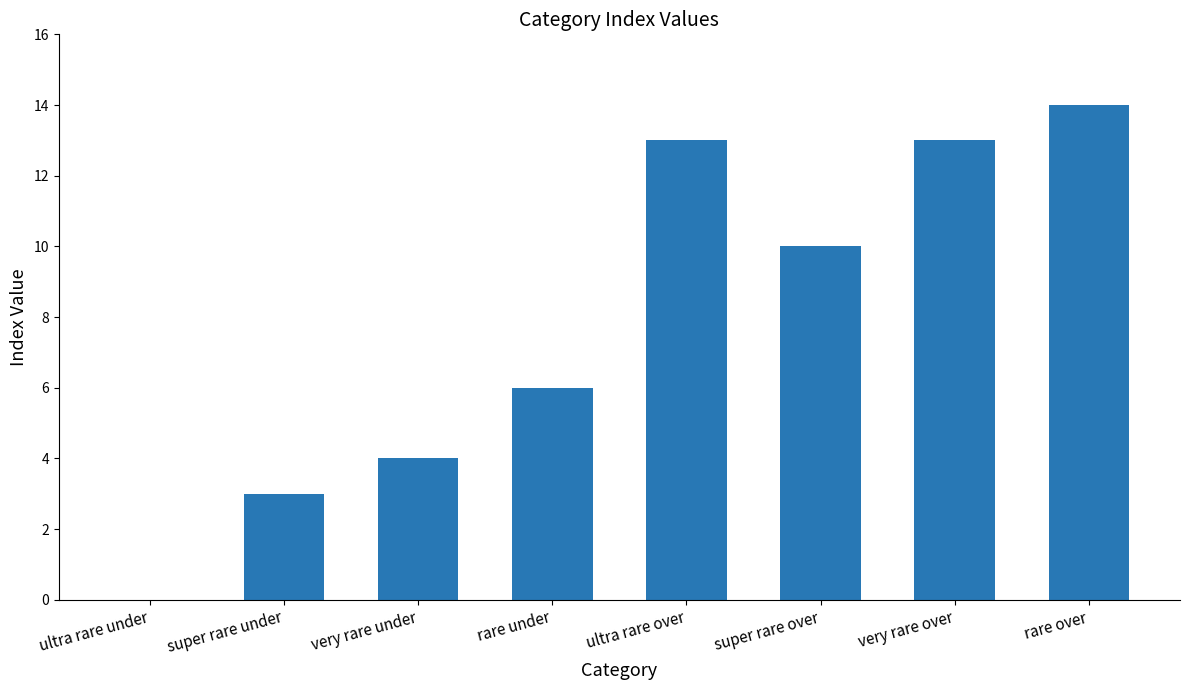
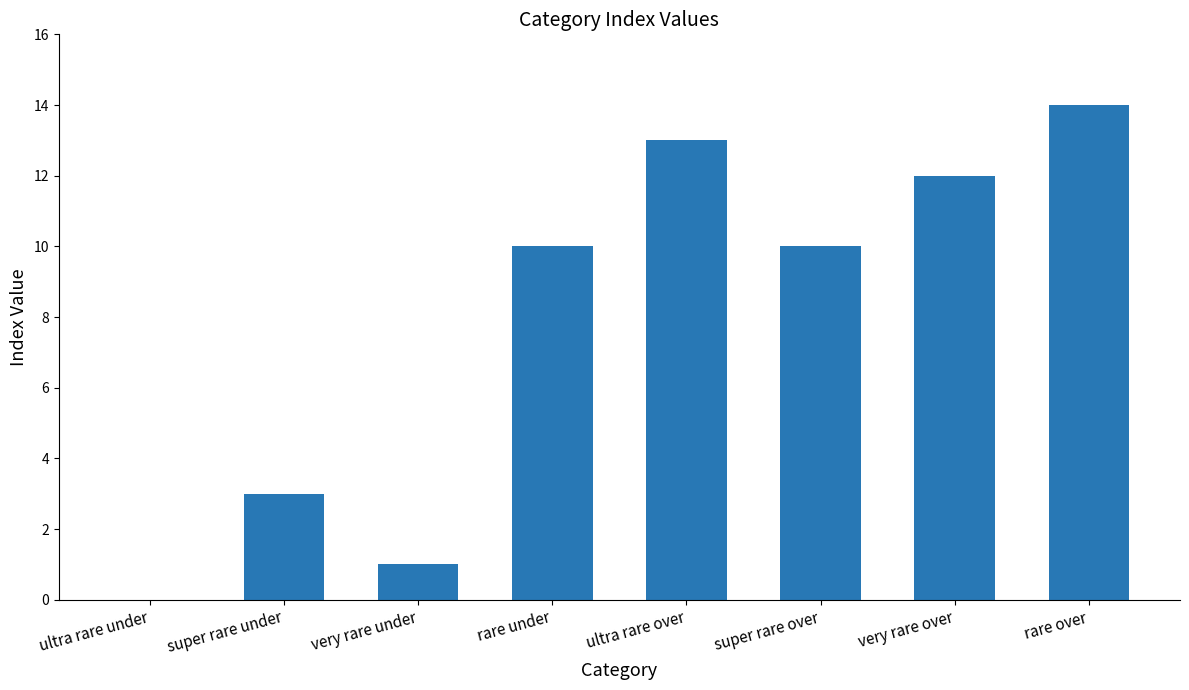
  {
    "ultra rare under": 0,
    "super rare under": 3,
-   "very rare under": 4,
-   "rare under": 6,
+   "very rare under": 1,
+   "rare under": 10,
    "ultra rare over": 13,
    "super rare over": 10,
-   "very rare over": 13,
+   "very rare over": 12,
    "rare over": 14
  }
